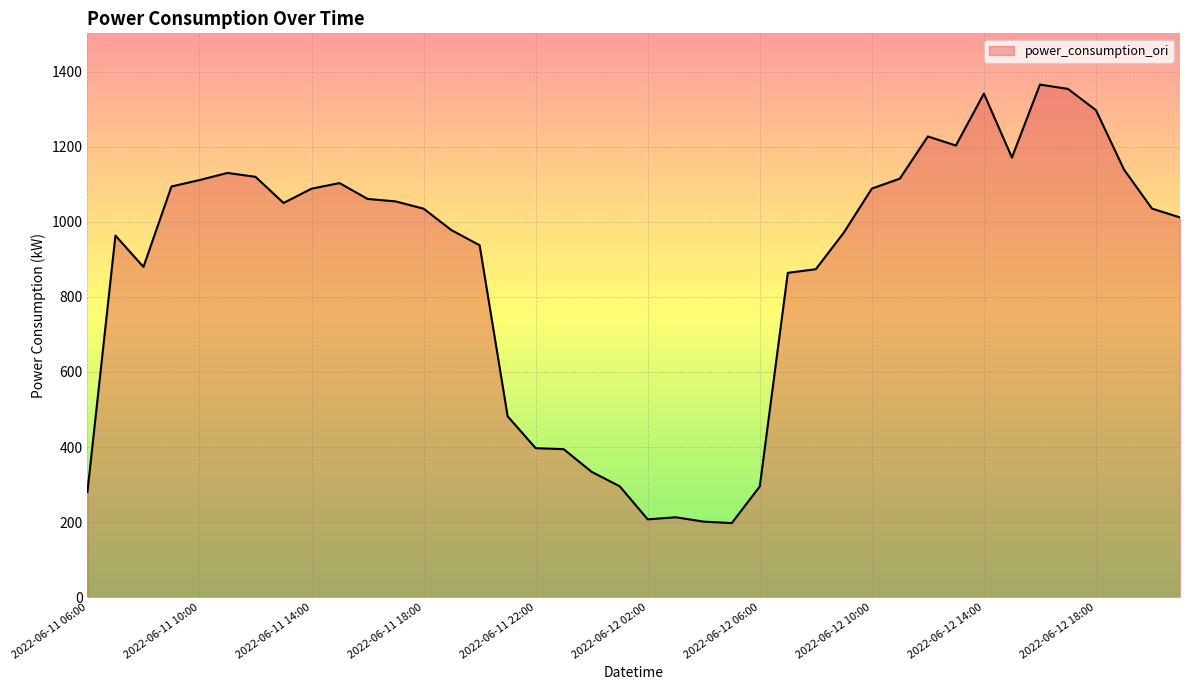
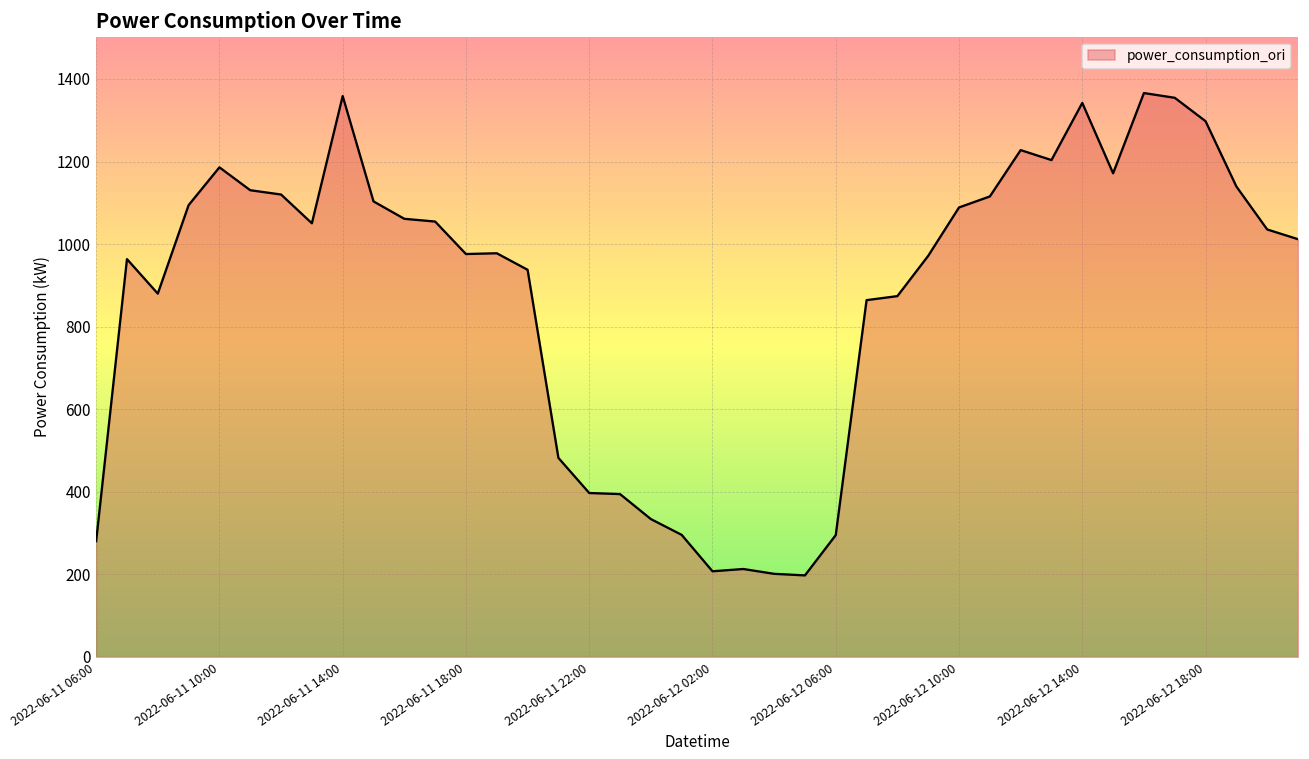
  {
    "2022-06-11 06:00": 280,
-   "2022-06-11 10:00": 1110,
-   "2022-06-11 14:00": 1090,
-   "2022-06-11 18:00": 1040,
+   "2022-06-11 10:00": 1190,
+   "2022-06-11 14:00": 1360,
+   "2022-06-11 18:00": 980,
    "2022-06-11 22:00": 400,
    "2022-06-12 02:00": 210,
    "2022-06-12 06:00": 300,
    "2022-06-12 10:00": 1090,
    "2022-06-12 14:00": 1340,
    "2022-06-12 18:00": 1300
  }
